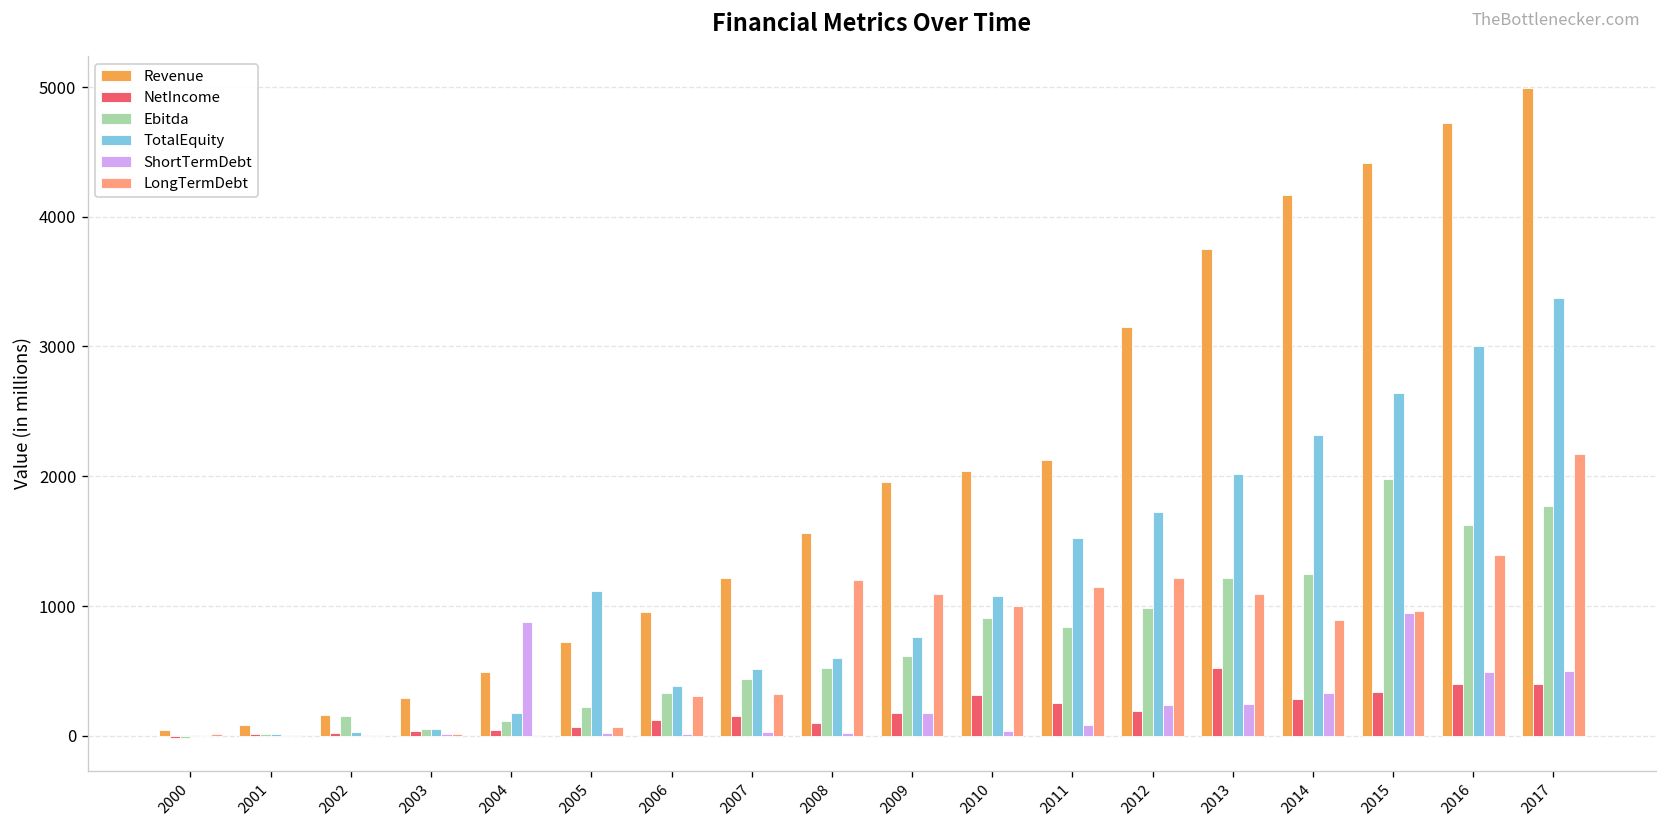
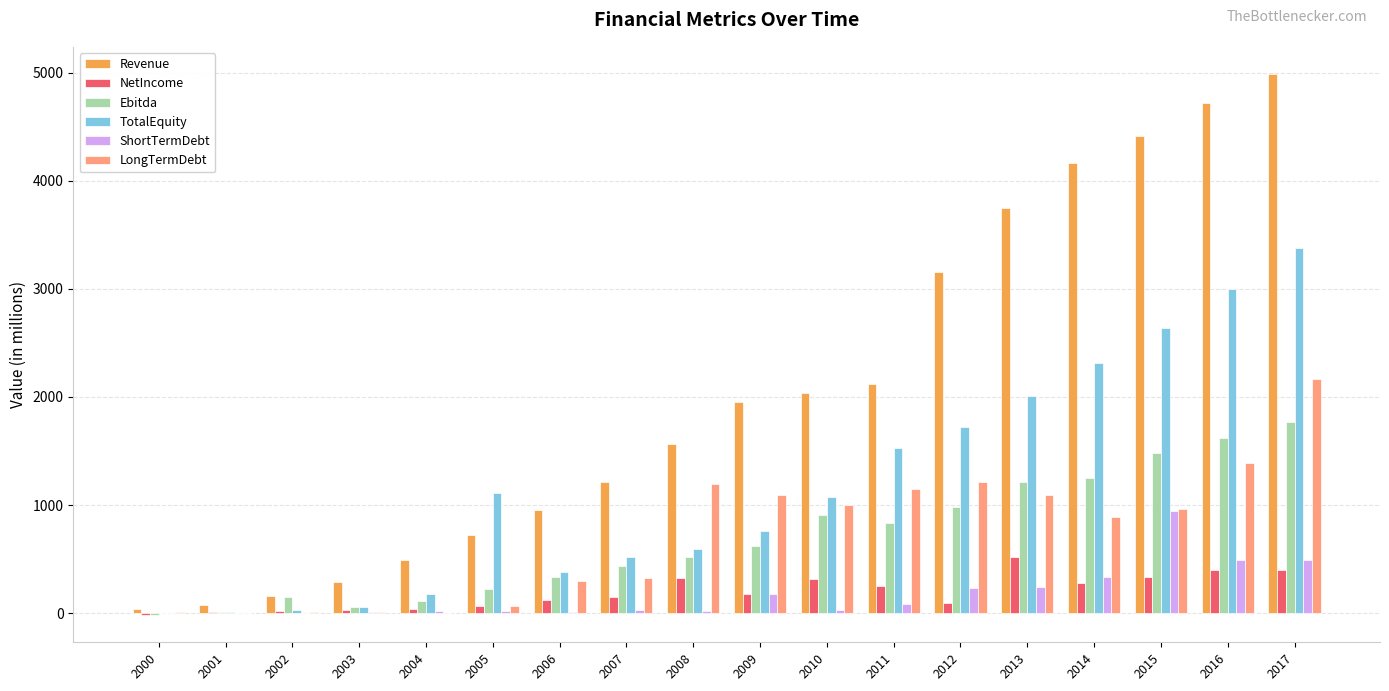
  {
    "NetIncome": {
      "2002": 20,
      "2003": 30,
      "2004": 40,
      "2005": 70,
      "2006": 120,
      "2007": 150,
-     "2008": 100,
+     "2008": 330,
      "2009": 180,
      "2010": 310,
      "2011": 250,
-     "2012": 190,
+     "2012": 90,
      "2013": 520,
      "2014": 280,
      "2015": 330,
      "2016": 400,
      "2017": 400
    },
    "Ebitda": {
      "2002": 150,
      "2003": 50,
      "2004": 120,
      "2005": 220,
      "2006": 330,
      "2007": 440,
      "2008": 520,
      "2009": 620,
      "2010": 910,
      "2011": 840,
      "2012": 980,
      "2013": 1220,
      "2014": 1250,
-     "2015": 1980,
+     "2015": 1490,
      "2016": 1620,
      "2017": 1770
    },
    "TotalEquity": {
      "2002": 30,
      "2003": 60,
      "2004": 180,
      "2005": 1110,
      "2006": 380,
      "2007": 520,
      "2008": 600,
      "2009": 760,
      "2010": 1080,
      "2011": 1520,
      "2012": 1730,
      "2013": 2010,
      "2014": 2320,
      "2015": 2640,
      "2016": 3000,
      "2017": 3370
    },
    "ShortTermDebt": {
      "2000": 0,
-     "2004": 880,
+     "2004": 20,
      "2005": 20,
      "2007": 30,
      "2009": 180,
      "2010": 30,
      "2011": 80,
      "2012": 240,
      "2013": 250,
      "2014": 330,
      "2015": 950,
      "2016": 490,
      "2017": 500
    }
  }
